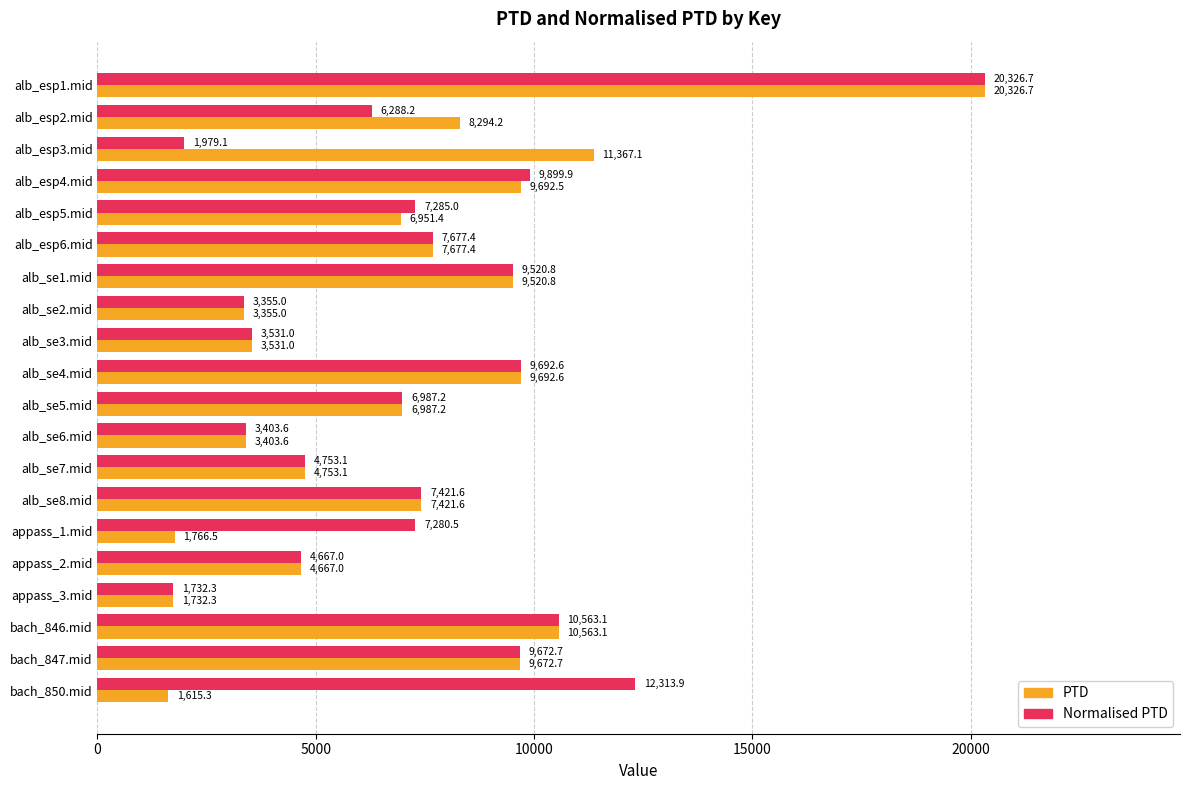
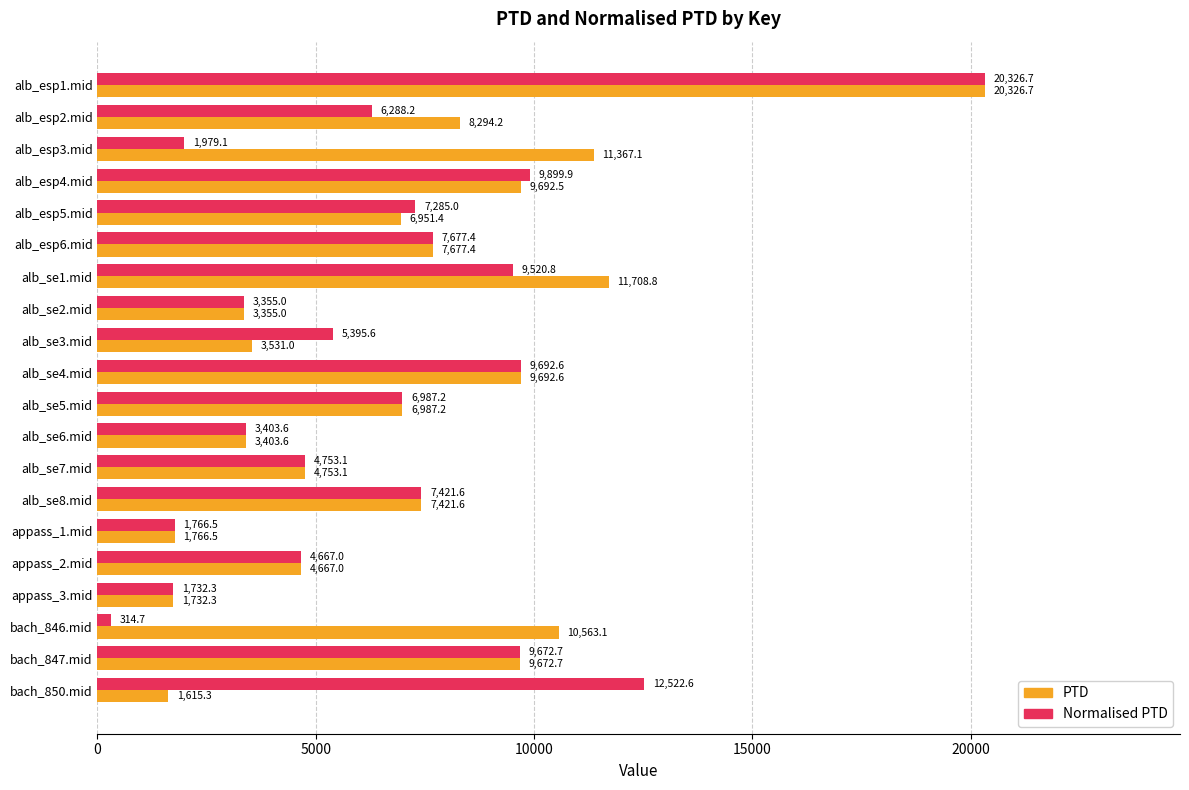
  {
    "PTD": {
      "alb_esp1.mid": "20,326.7",
      "alb_esp2.mid": "8,294.2",
      "alb_esp3.mid": "11,367.1",
      "alb_esp4.mid": "9,692.5",
      "alb_esp5.mid": "6,951.4",
      "alb_esp6.mid": "7,677.4",
-     "alb_se1.mid": "9,520.8",
+     "alb_se1.mid": "11,708.8",
      "alb_se2.mid": "3,355.0",
      "alb_se3.mid": "3,531.0",
      "alb_se4.mid": "9,692.6",
      "alb_se5.mid": "6,987.2",
      "alb_se6.mid": "3,403.6",
      "alb_se7.mid": "4,753.1",
      "alb_se8.mid": "7,421.6",
      "appass_1.mid": "1,766.5",
      "appass_2.mid": "4,667.0",
      "appass_3.mid": "1,732.3",
      "bach_846.mid": "10,563.1",
      "bach_847.mid": "9,672.7",
      "bach_850.mid": "1,615.3"
    },
    "Normalised PTD": {
      "alb_esp1.mid": "20,326.7",
      "alb_esp2.mid": "6,288.2",
      "alb_esp3.mid": "1,979.1",
      "alb_esp4.mid": "9,899.9",
      "alb_esp5.mid": "7,285.0",
      "alb_esp6.mid": "7,677.4",
      "alb_se1.mid": "9,520.8",
      "alb_se2.mid": "3,355.0",
-     "alb_se3.mid": "3,531.0",
+     "alb_se3.mid": "5,395.6",
      "alb_se4.mid": "9,692.6",
      "alb_se5.mid": "6,987.2",
      "alb_se6.mid": "3,403.6",
      "alb_se7.mid": "4,753.1",
      "alb_se8.mid": "7,421.6",
-     "appass_1.mid": "7,280.5",
+     "appass_1.mid": "1,766.5",
      "appass_2.mid": "4,667.0",
      "appass_3.mid": "1,732.3",
-     "bach_846.mid": "10,563.1",
+     "bach_846.mid": "314.7",
      "bach_847.mid": "9,672.7",
-     "bach_850.mid": "12,313.9"
+     "bach_850.mid": "12,522.6"
    }
  }
